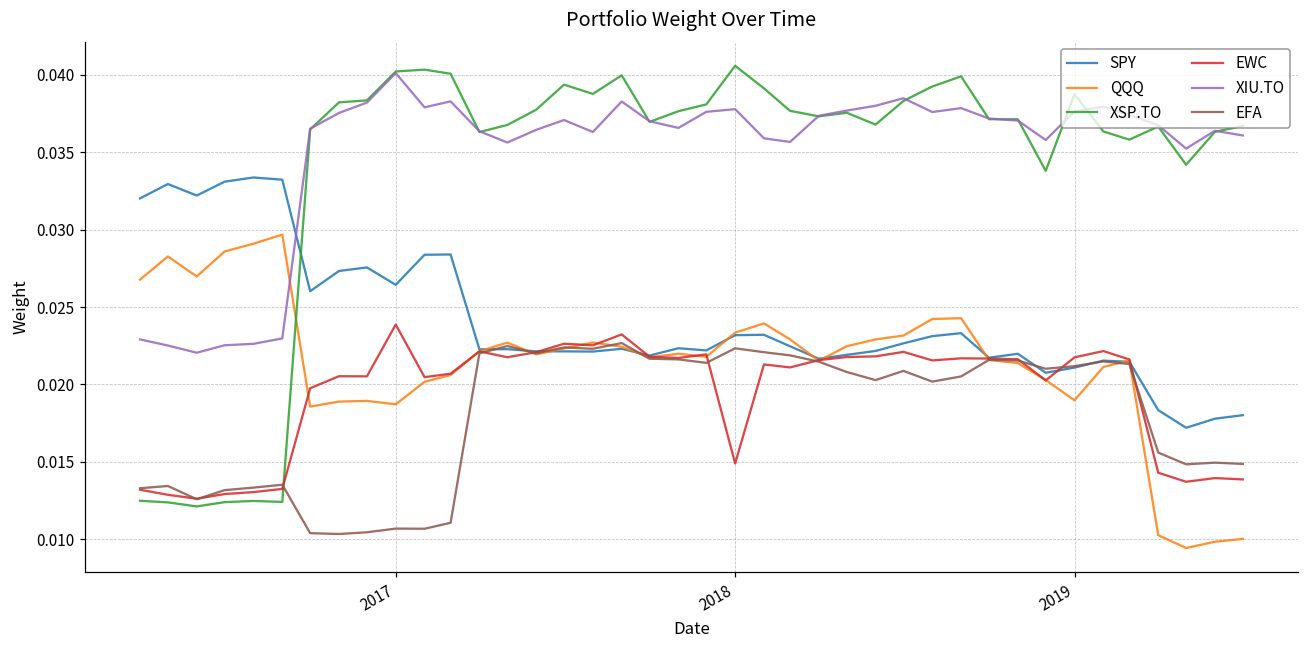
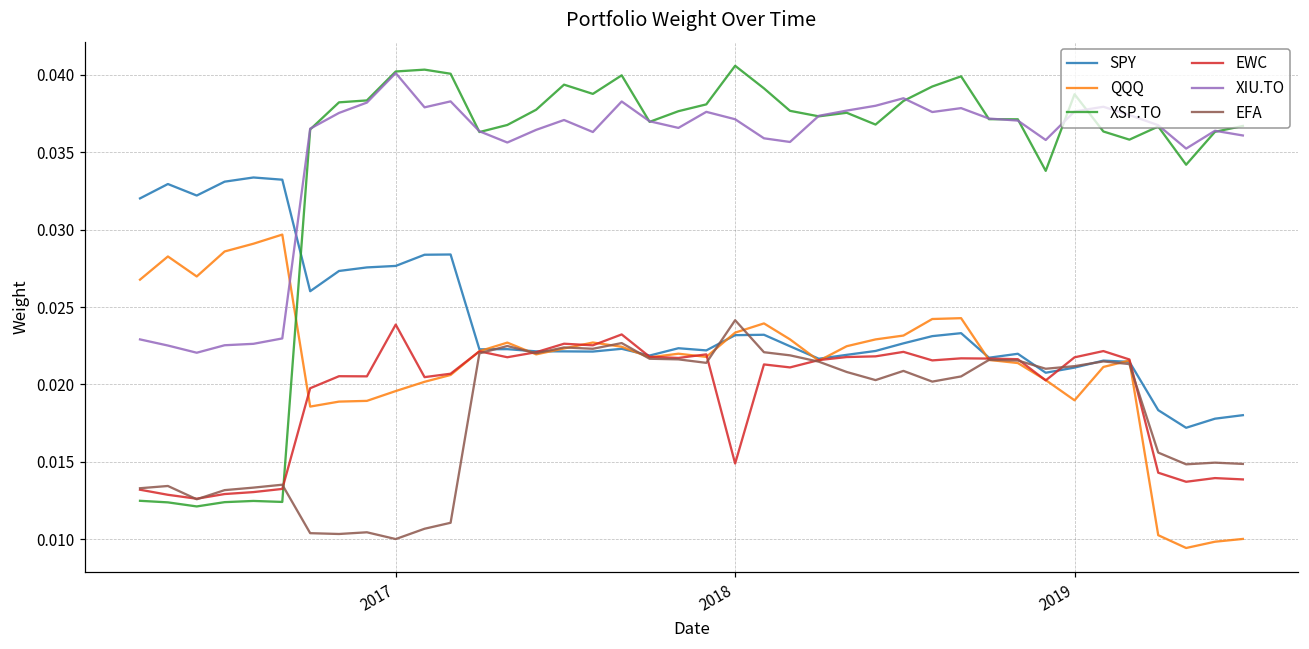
  {
    "SPY": {
-     "2017": 0.0264
+     "2017": 0.0277
    },
    "QQQ": {
-     "2017": 0.0187,
+     "2017": 0.0196,
      "2019": 0.0190
    },
    "XSP.TO": {
      "2018": 0.0406
    },
    "EWC": {
      "2017": 0.0239,
      "2018": 0.0149,
      "2019": 0.0218
    },
    "XIU.TO": {
-     "2018": 0.0378
+     "2018": 0.0371
    },
    "EFA": {
-     "2017": 0.0107,
-     "2018": 0.0223
+     "2017": 0.0100,
+     "2018": 0.0242
    }
  }
